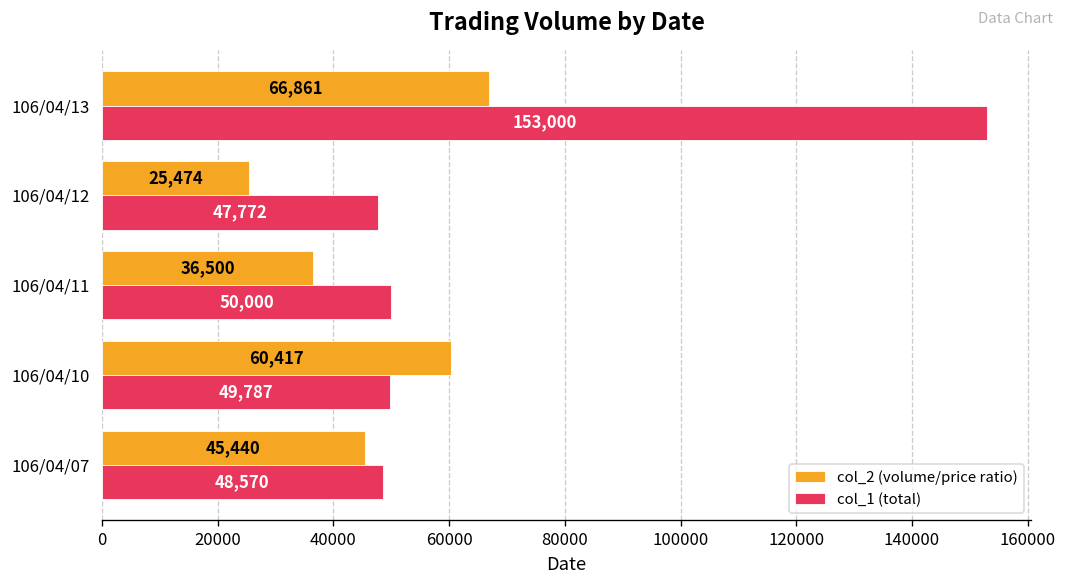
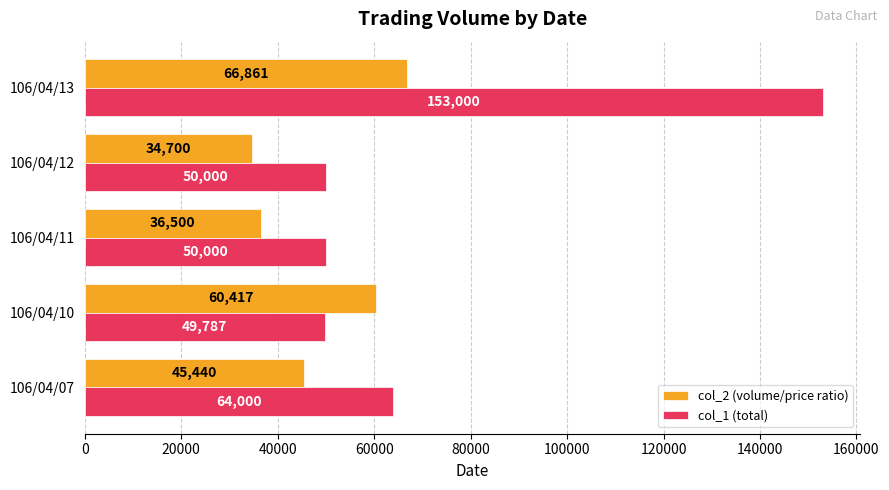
  {
    "col_2 (volume/price ratio)": {
      "106/04/13": "66,861",
-     "106/04/12": "25,474",
+     "106/04/12": "34,700",
      "106/04/11": "36,500",
      "106/04/10": "60,417",
      "106/04/07": "45,440"
    },
    "col_1 (total)": {
      "106/04/13": "153,000",
-     "106/04/12": "47,772",
+     "106/04/12": "50,000",
      "106/04/11": "50,000",
      "106/04/10": "49,787",
-     "106/04/07": "48,570"
+     "106/04/07": "64,000"
    }
  }
